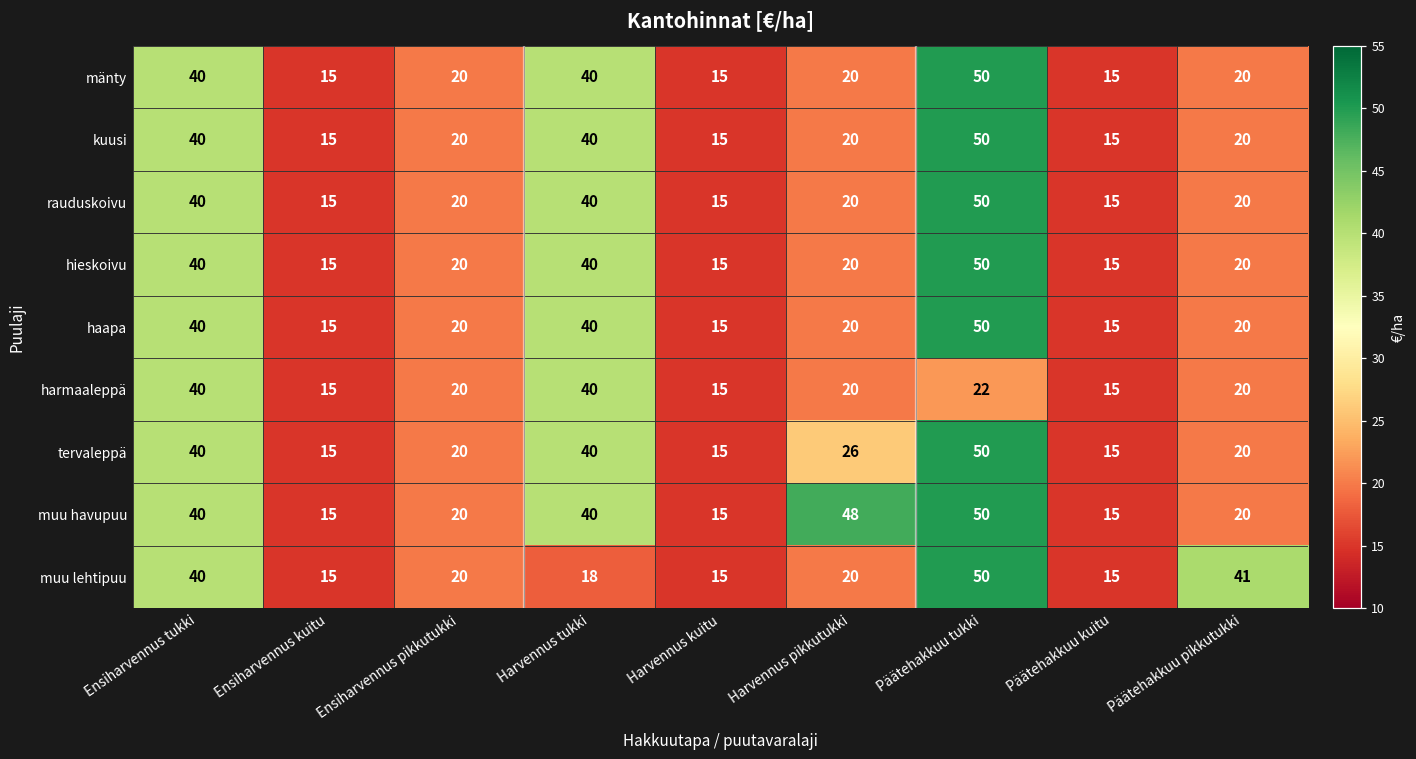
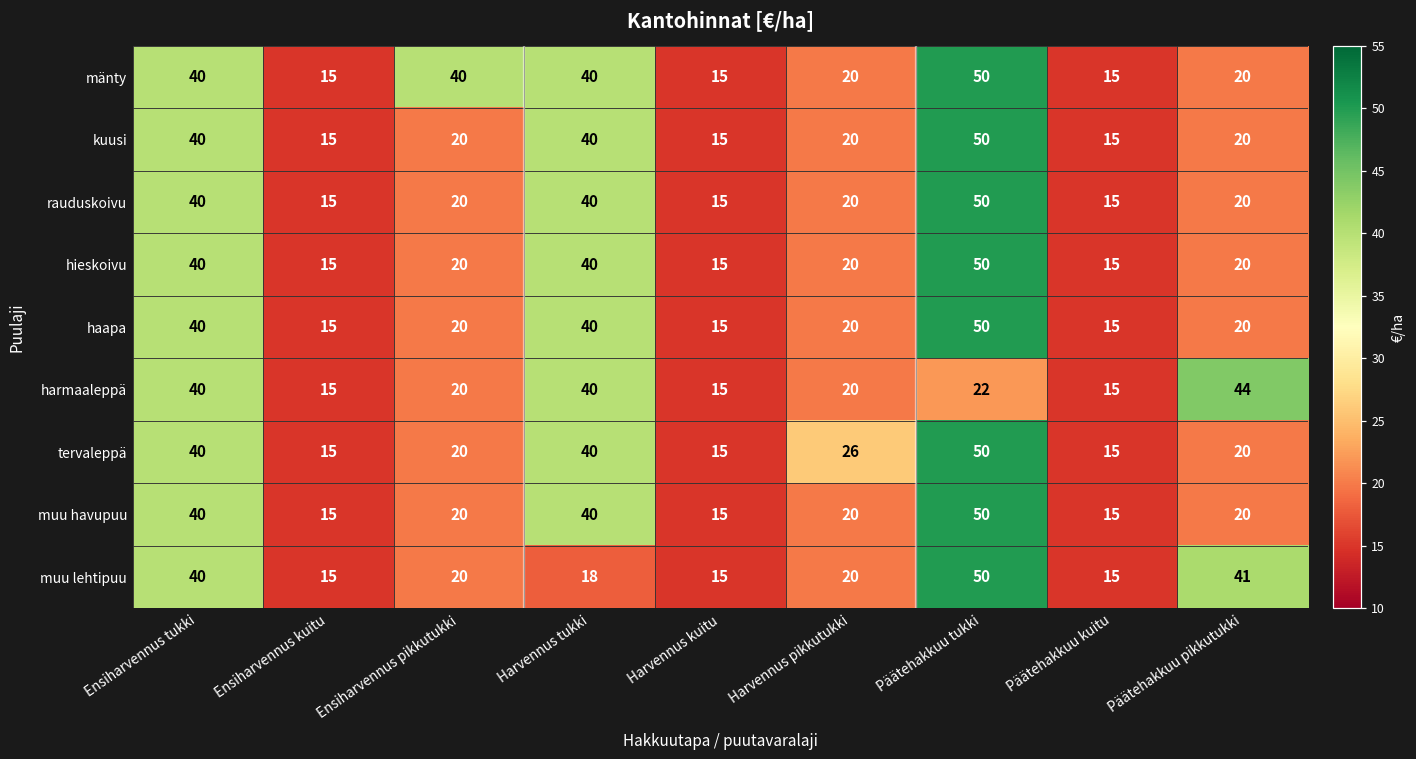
  {
    "mänty": {
      "Ensiharvennus tukki": 40,
      "Ensiharvennus kuitu": 15,
-     "Ensiharvennus pikkutukki": 20,
+     "Ensiharvennus pikkutukki": 40,
      "Harvennus tukki": 40,
      "Harvennus kuitu": 15,
      "Harvennus pikkutukki": 20,
      "Päätehakkuu tukki": 50,
      "Päätehakkuu kuitu": 15,
      "Päätehakkuu pikkutukki": 20
    },
    "kuusi": {
      "Ensiharvennus tukki": 40,
      "Ensiharvennus kuitu": 15,
      "Ensiharvennus pikkutukki": 20,
      "Harvennus tukki": 40,
      "Harvennus kuitu": 15,
      "Harvennus pikkutukki": 20,
      "Päätehakkuu tukki": 50,
      "Päätehakkuu kuitu": 15,
      "Päätehakkuu pikkutukki": 20
    },
    "rauduskoivu": {
      "Ensiharvennus tukki": 40,
      "Ensiharvennus kuitu": 15,
      "Ensiharvennus pikkutukki": 20,
      "Harvennus tukki": 40,
      "Harvennus kuitu": 15,
      "Harvennus pikkutukki": 20,
      "Päätehakkuu tukki": 50,
      "Päätehakkuu kuitu": 15,
      "Päätehakkuu pikkutukki": 20
    },
    "hieskoivu": {
      "Ensiharvennus tukki": 40,
      "Ensiharvennus kuitu": 15,
      "Ensiharvennus pikkutukki": 20,
      "Harvennus tukki": 40,
      "Harvennus kuitu": 15,
      "Harvennus pikkutukki": 20,
      "Päätehakkuu tukki": 50,
      "Päätehakkuu kuitu": 15,
      "Päätehakkuu pikkutukki": 20
    },
    "haapa": {
      "Ensiharvennus tukki": 40,
      "Ensiharvennus kuitu": 15,
      "Ensiharvennus pikkutukki": 20,
      "Harvennus tukki": 40,
      "Harvennus kuitu": 15,
      "Harvennus pikkutukki": 20,
      "Päätehakkuu tukki": 50,
      "Päätehakkuu kuitu": 15,
      "Päätehakkuu pikkutukki": 20
    },
    "harmaaleppä": {
      "Ensiharvennus tukki": 40,
      "Ensiharvennus kuitu": 15,
      "Ensiharvennus pikkutukki": 20,
      "Harvennus tukki": 40,
      "Harvennus kuitu": 15,
      "Harvennus pikkutukki": 20,
      "Päätehakkuu tukki": 22,
      "Päätehakkuu kuitu": 15,
-     "Päätehakkuu pikkutukki": 20
+     "Päätehakkuu pikkutukki": 44
    },
    "tervaleppä": {
      "Ensiharvennus tukki": 40,
      "Ensiharvennus kuitu": 15,
      "Ensiharvennus pikkutukki": 20,
      "Harvennus tukki": 40,
      "Harvennus kuitu": 15,
      "Harvennus pikkutukki": 26,
      "Päätehakkuu tukki": 50,
      "Päätehakkuu kuitu": 15,
      "Päätehakkuu pikkutukki": 20
    },
    "muu havupuu": {
      "Ensiharvennus tukki": 40,
      "Ensiharvennus kuitu": 15,
      "Ensiharvennus pikkutukki": 20,
      "Harvennus tukki": 40,
      "Harvennus kuitu": 15,
-     "Harvennus pikkutukki": 48,
+     "Harvennus pikkutukki": 20,
      "Päätehakkuu tukki": 50,
      "Päätehakkuu kuitu": 15,
      "Päätehakkuu pikkutukki": 20
    },
    "muu lehtipuu": {
      "Ensiharvennus tukki": 40,
      "Ensiharvennus kuitu": 15,
      "Ensiharvennus pikkutukki": 20,
      "Harvennus tukki": 18,
      "Harvennus kuitu": 15,
      "Harvennus pikkutukki": 20,
      "Päätehakkuu tukki": 50,
      "Päätehakkuu kuitu": 15,
      "Päätehakkuu pikkutukki": 41
    }
  }
